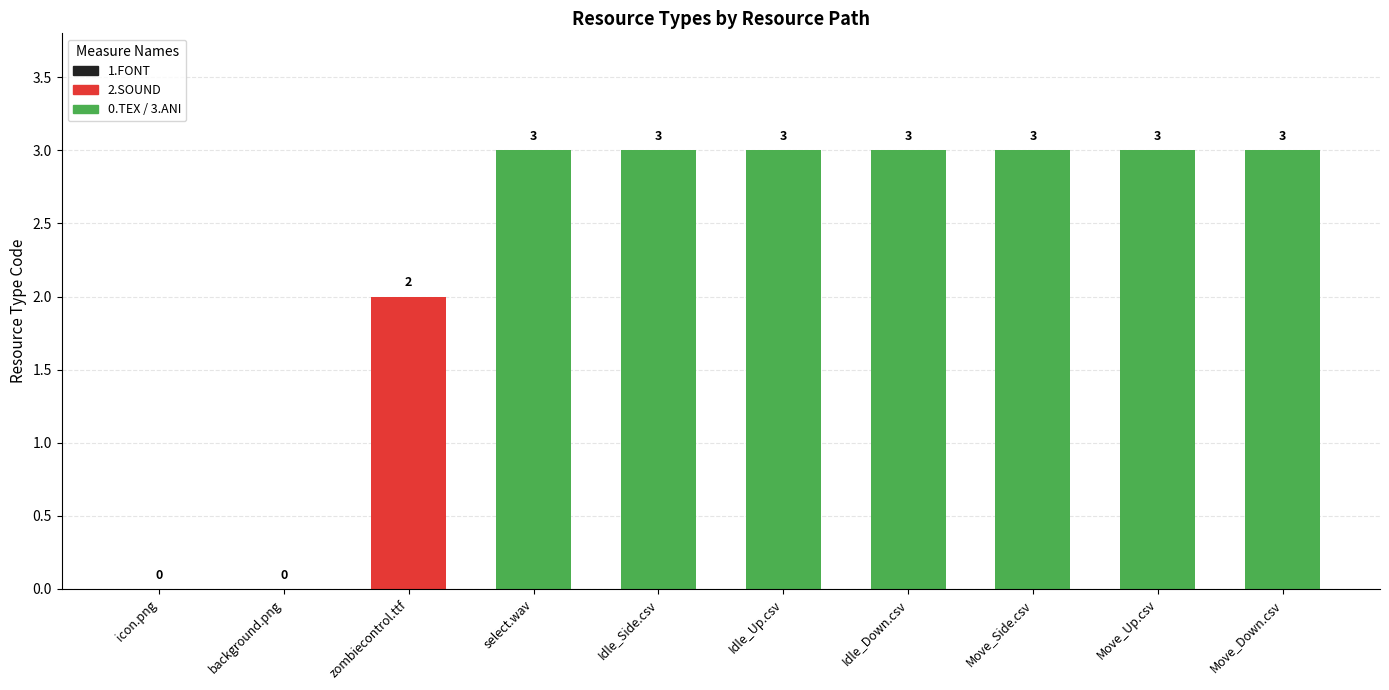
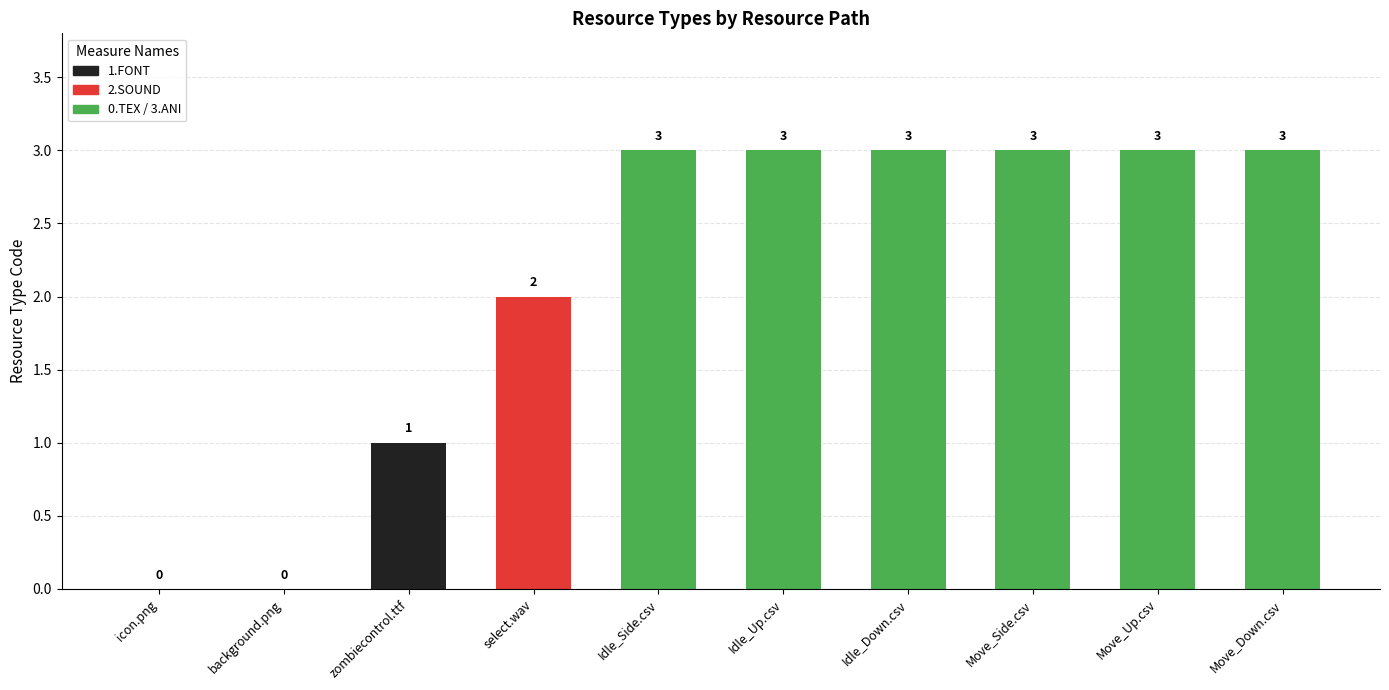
  {
    "icon.png": 0,
    "background.png": 0,
-   "zombiecontrol.ttf": 2,
-   "select.wav": 3,
+   "zombiecontrol.ttf": 1,
+   "select.wav": 2,
    "Idle_Side.csv": 3,
    "Idle_Up.csv": 3,
    "Idle_Down.csv": 3,
    "Move_Side.csv": 3,
    "Move_Up.csv": 3,
    "Move_Down.csv": 3
  }
